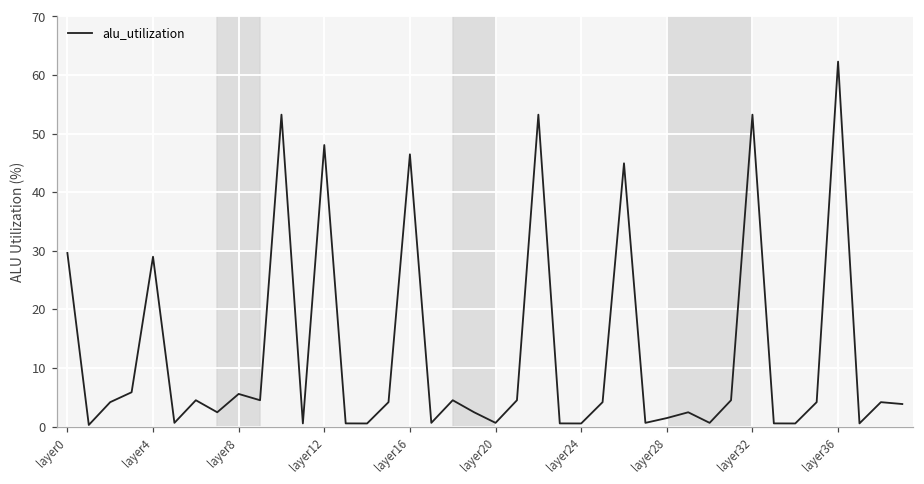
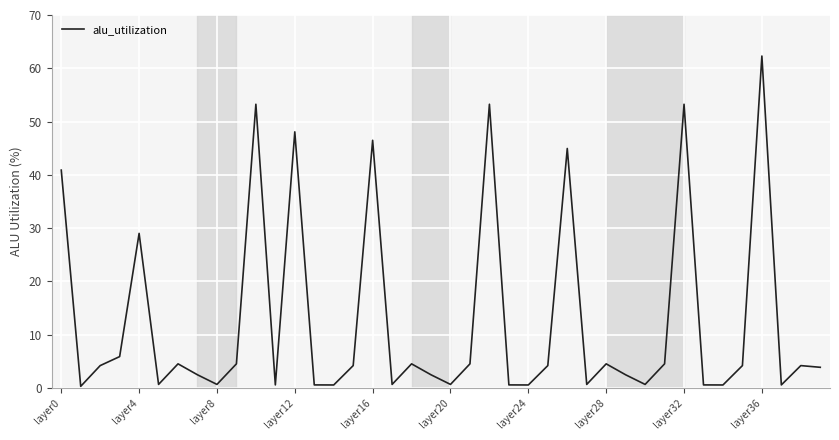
  {
-   "layer0": 30,
+   "layer0": 41,
    "layer4": 29,
-   "layer8": 6,
+   "layer8": 1,
    "layer12": 48,
    "layer16": 46,
    "layer20": 1,
    "layer24": 1,
-   "layer28": 1,
+   "layer28": 5,
    "layer32": 53,
    "layer36": 62
  }
